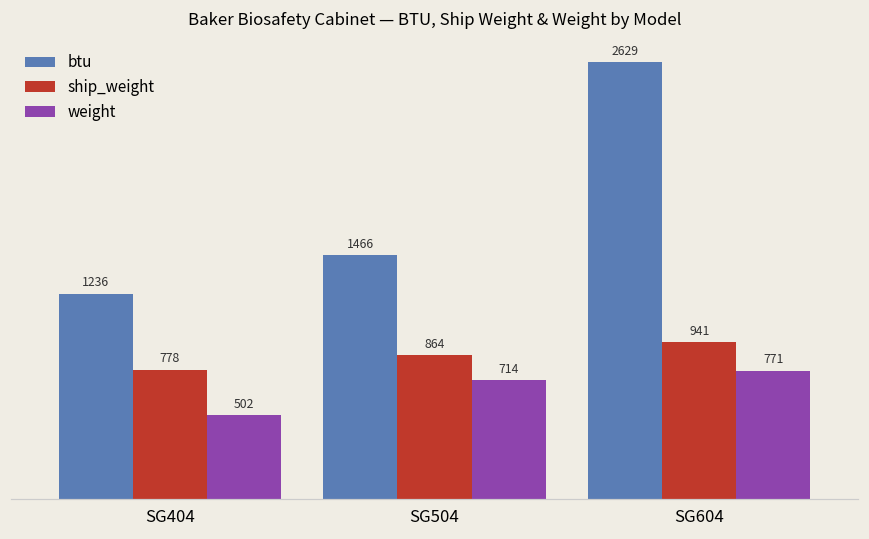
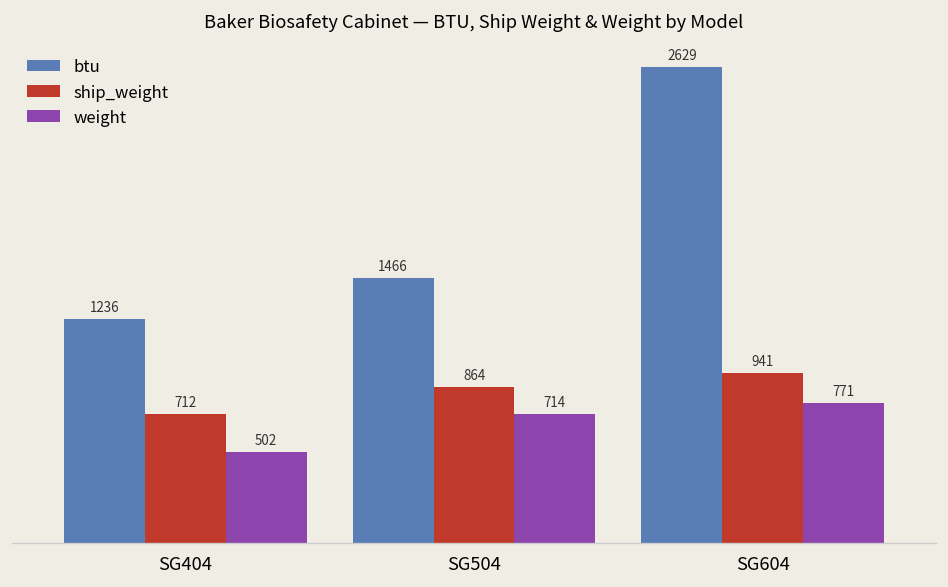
  {
    "btu": {
      "SG404": 1236,
      "SG504": 1466,
      "SG604": 2629
    },
    "ship_weight": {
-     "SG404": 778,
+     "SG404": 712,
      "SG504": 864,
      "SG604": 941
    },
    "weight": {
      "SG404": 502,
      "SG504": 714,
      "SG604": 771
    }
  }
